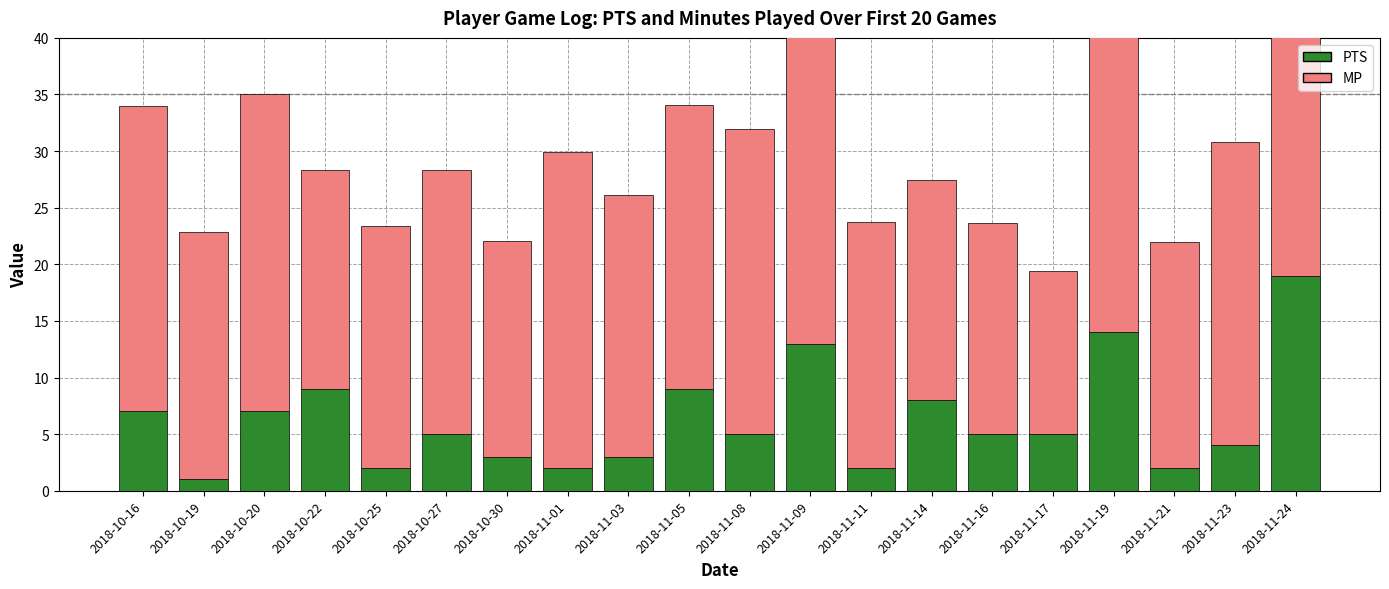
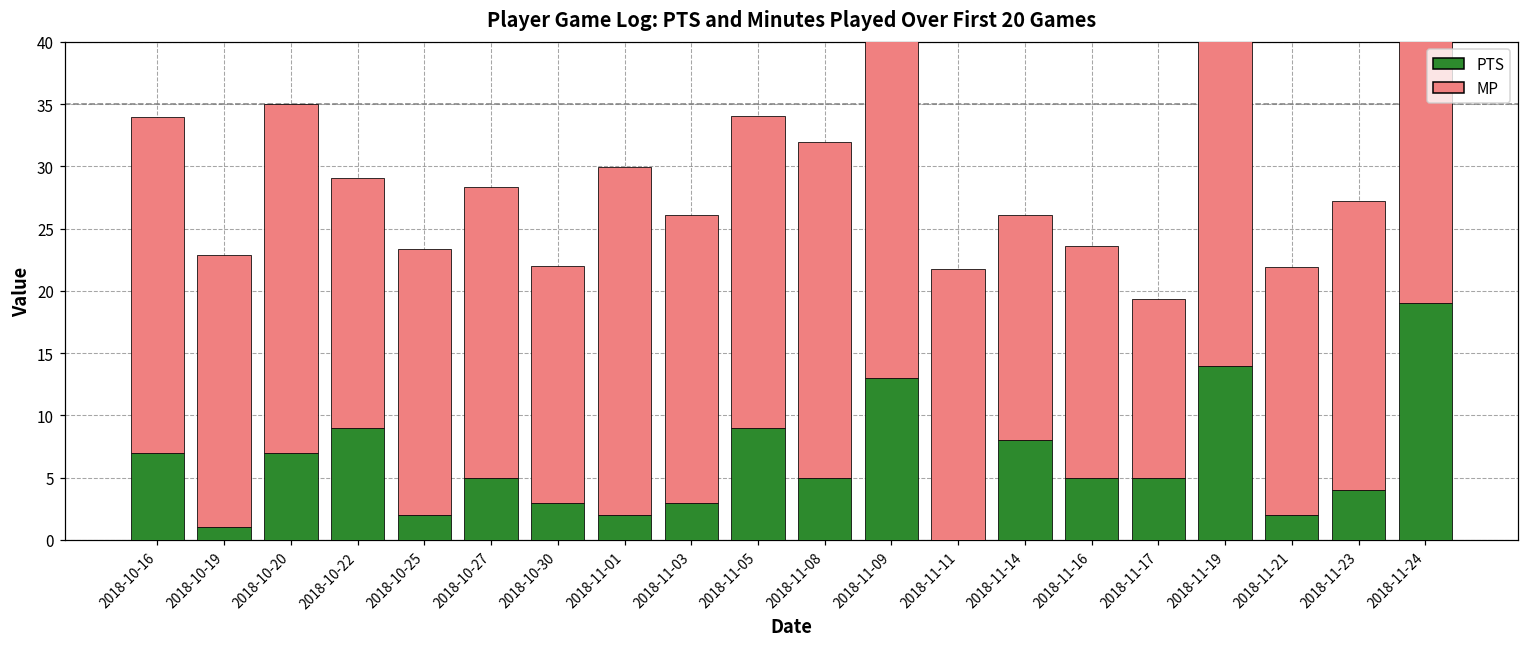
  {
    "PTS": {
      "2018-10-16": 7,
      "2018-10-19": 1,
      "2018-10-20": 7,
      "2018-10-22": 9,
      "2018-10-25": 2,
      "2018-10-27": 5,
      "2018-10-30": 3,
      "2018-11-01": 2,
      "2018-11-03": 3,
      "2018-11-05": 9,
      "2018-11-08": 5,
      "2018-11-09": 13,
-     "2018-11-11": 2,
+     "2018-11-11": 0,
      "2018-11-14": 8,
      "2018-11-16": 5,
      "2018-11-17": 5,
      "2018-11-19": 14,
      "2018-11-21": 2,
      "2018-11-23": 4,
      "2018-11-24": 19
    },
    "MP": {
      "2018-10-16": 26.9,
      "2018-10-19": 21.9,
      "2018-10-20": 28.0,
-     "2018-10-22": 19.3,
+     "2018-10-22": 20.1,
      "2018-10-25": 21.4,
      "2018-10-27": 23.3,
      "2018-10-30": 19.0,
      "2018-11-01": 27.9,
      "2018-11-03": 23.1,
      "2018-11-05": 25.1,
      "2018-11-08": 27.0,
      "2018-11-11": 21.8,
-     "2018-11-14": 19.5,
+     "2018-11-14": 18.1,
      "2018-11-16": 18.6,
      "2018-11-17": 14.4,
      "2018-11-21": 19.9,
-     "2018-11-23": 26.8
+     "2018-11-23": 23.2
    }
  }
